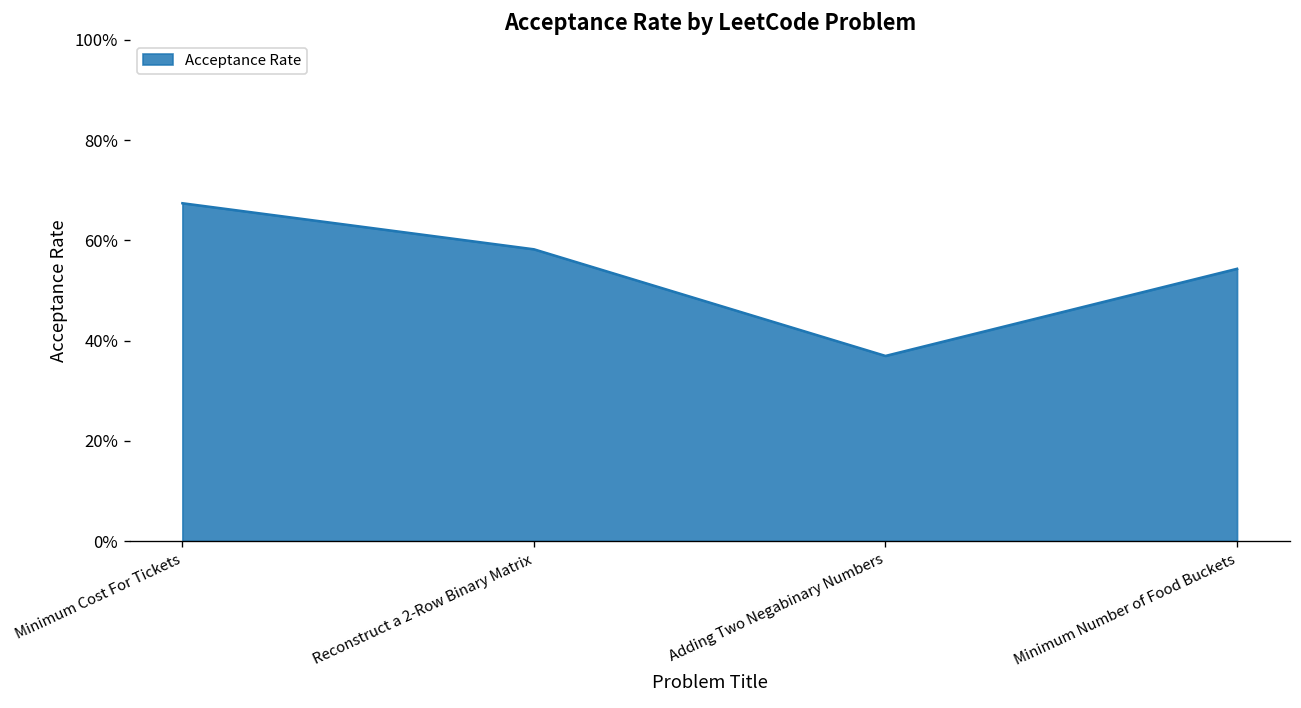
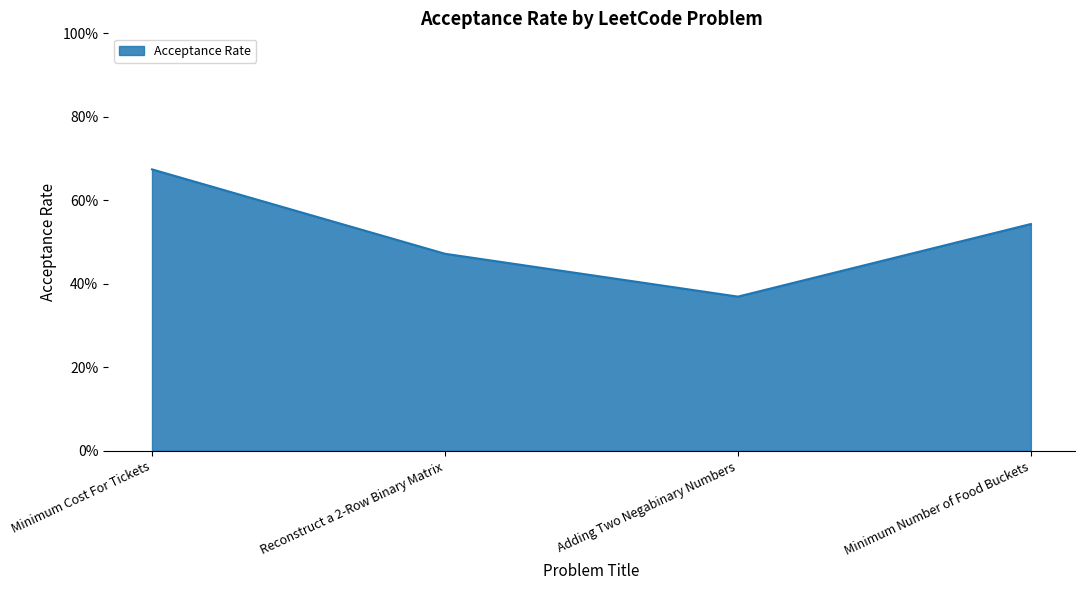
  {
    "Minimum Cost For Tickets": "67%",
-   "Reconstruct a 2-Row Binary Matrix": "58%",
+   "Reconstruct a 2-Row Binary Matrix": "47%",
    "Adding Two Negabinary Numbers": "37%",
    "Minimum Number of Food Buckets": "54%"
  }
